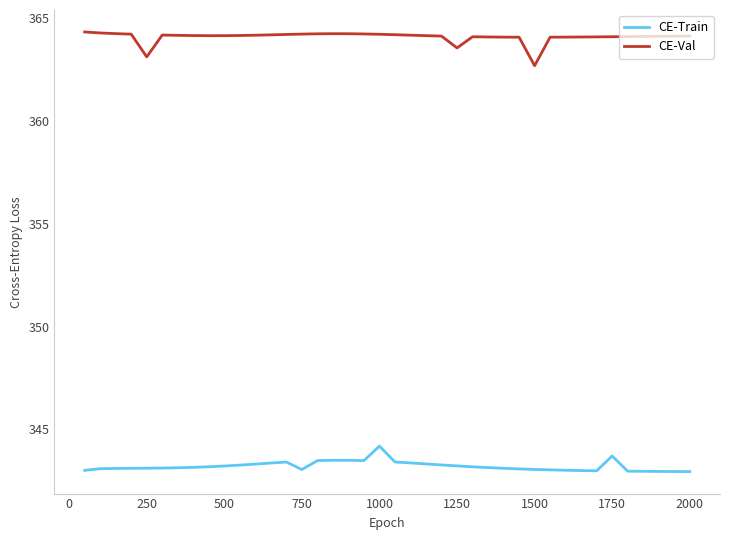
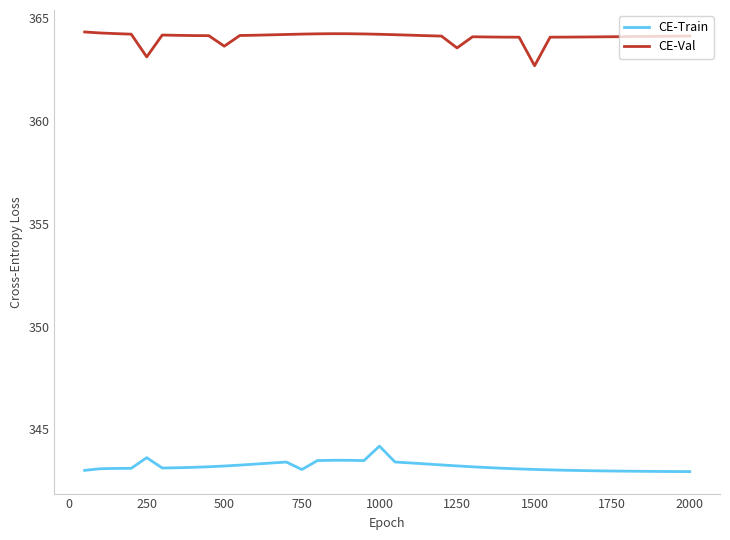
  {
    "CE-Train": {
-     "250": 343.1,
+     "250": 343.6,
      "500": 343.2,
      "750": 343.0,
      "1000": 344.2,
      "1250": 343.2,
      "1500": 343.0,
-     "1750": 343.7,
+     "1750": 343.0,
      "2000": 342.9
    },
    "CE-Val": {
      "250": 363.1,
-     "500": 364.2,
+     "500": 363.6,
      "750": 364.2,
      "1000": 364.2,
      "1250": 363.6,
      "1500": 362.7,
      "1750": 364.1
    }
  }
